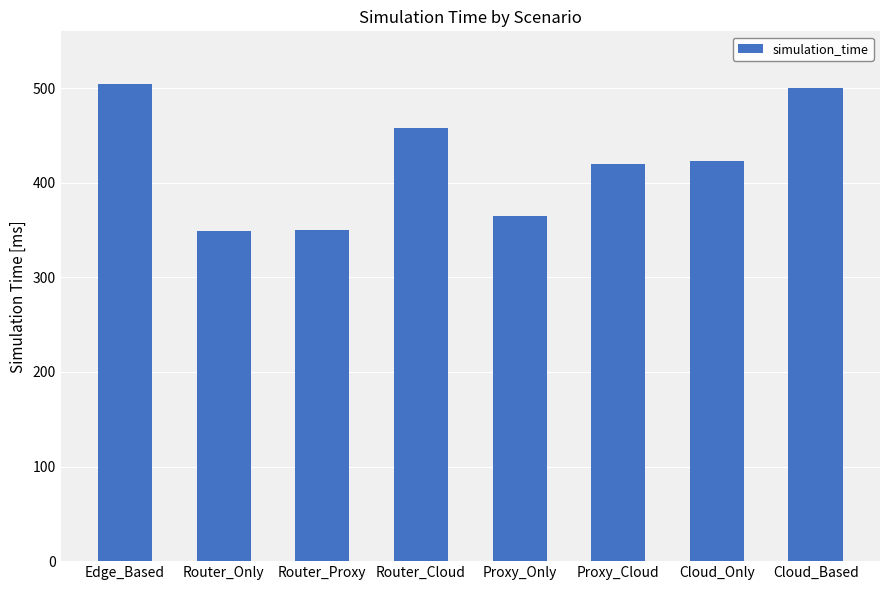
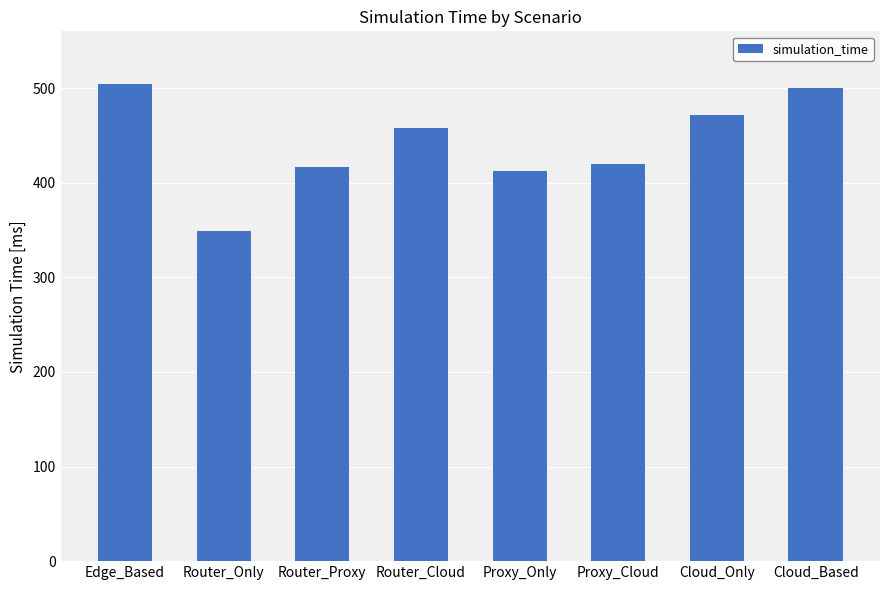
  {
    "Edge_Based": 500,
    "Router_Only": 350,
-   "Router_Proxy": 350,
+   "Router_Proxy": 420,
    "Router_Cloud": 460,
-   "Proxy_Only": 370,
+   "Proxy_Only": 410,
    "Proxy_Cloud": 420,
-   "Cloud_Only": 420,
+   "Cloud_Only": 470,
    "Cloud_Based": 500
  }
